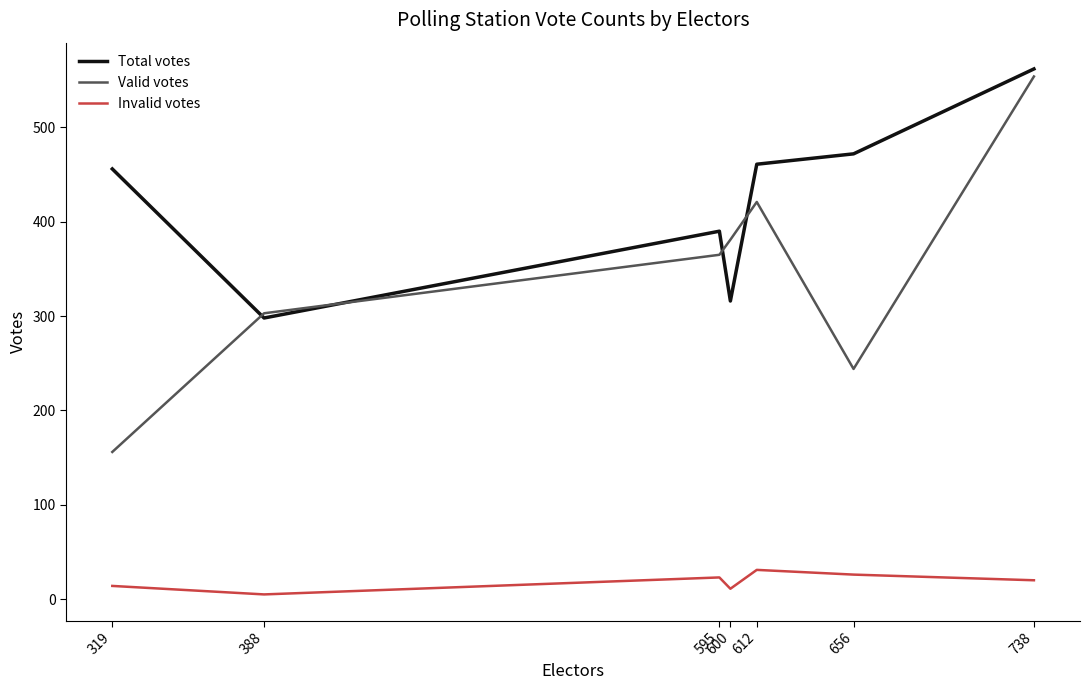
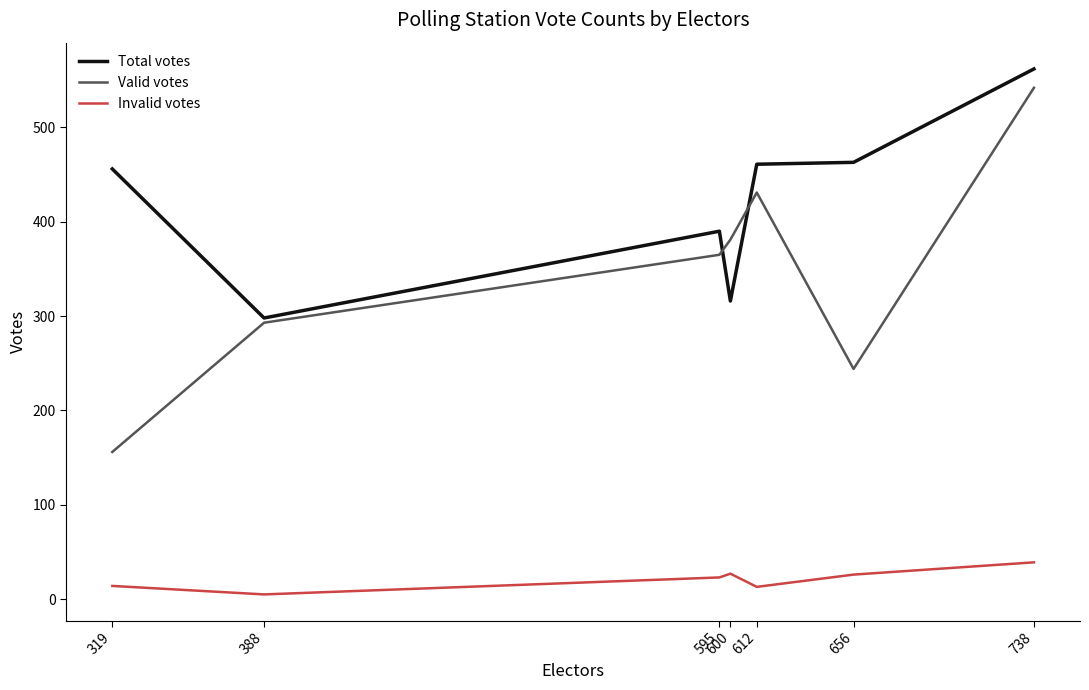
  {
    "Total votes": {
      "319": 460,
      "388": 300,
      "595": 390,
      "600": 320,
      "612": 460,
-     "656": 470,
+     "656": 460,
      "738": 560
    },
    "Valid votes": {
      "319": 160,
-     "388": 300,
+     "388": 290,
      "595": 370,
      "600": 380,
-     "612": 420,
+     "612": 430,
      "656": 240,
-     "738": 550
+     "738": 540
    },
    "Invalid votes": {
      "319": 10,
      "388": 10,
      "595": 20,
-     "600": 10,
-     "612": 30,
+     "600": 30,
+     "612": 10,
      "656": 30,
-     "738": 20
+     "738": 40
    }
  }
